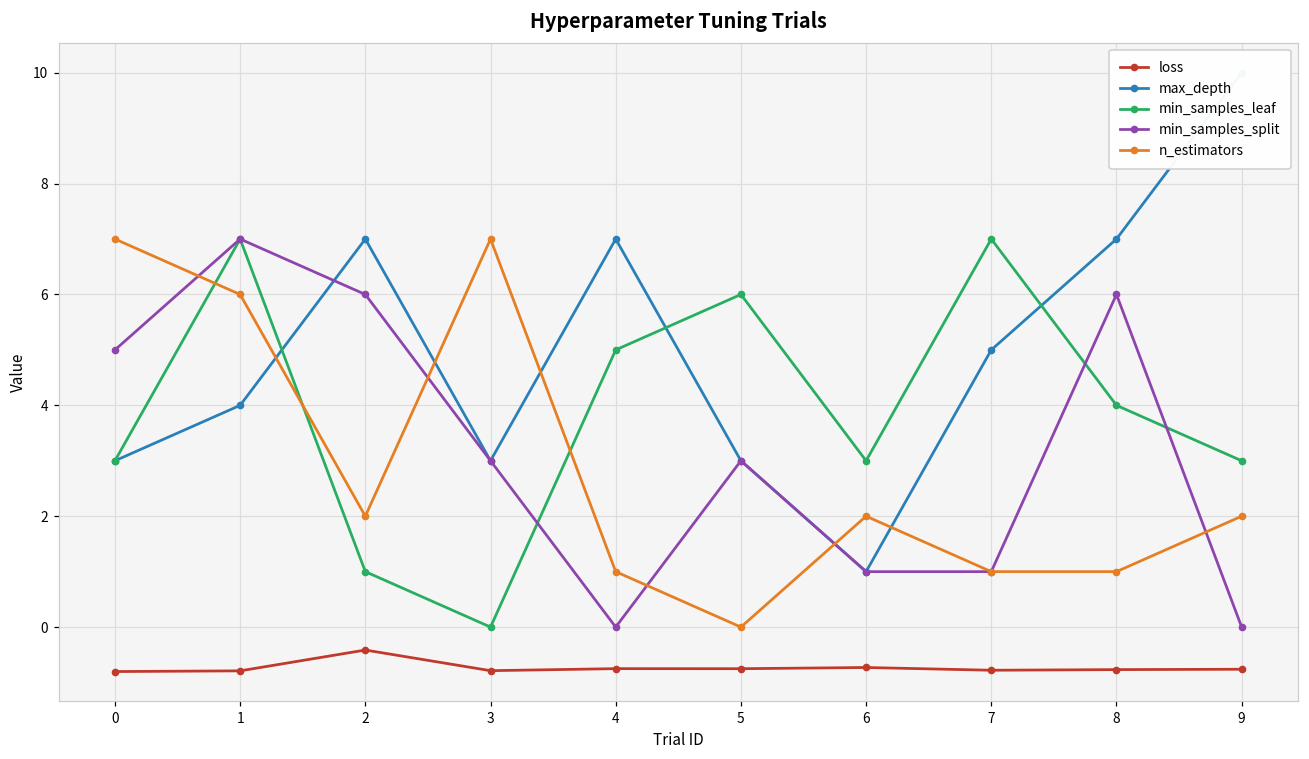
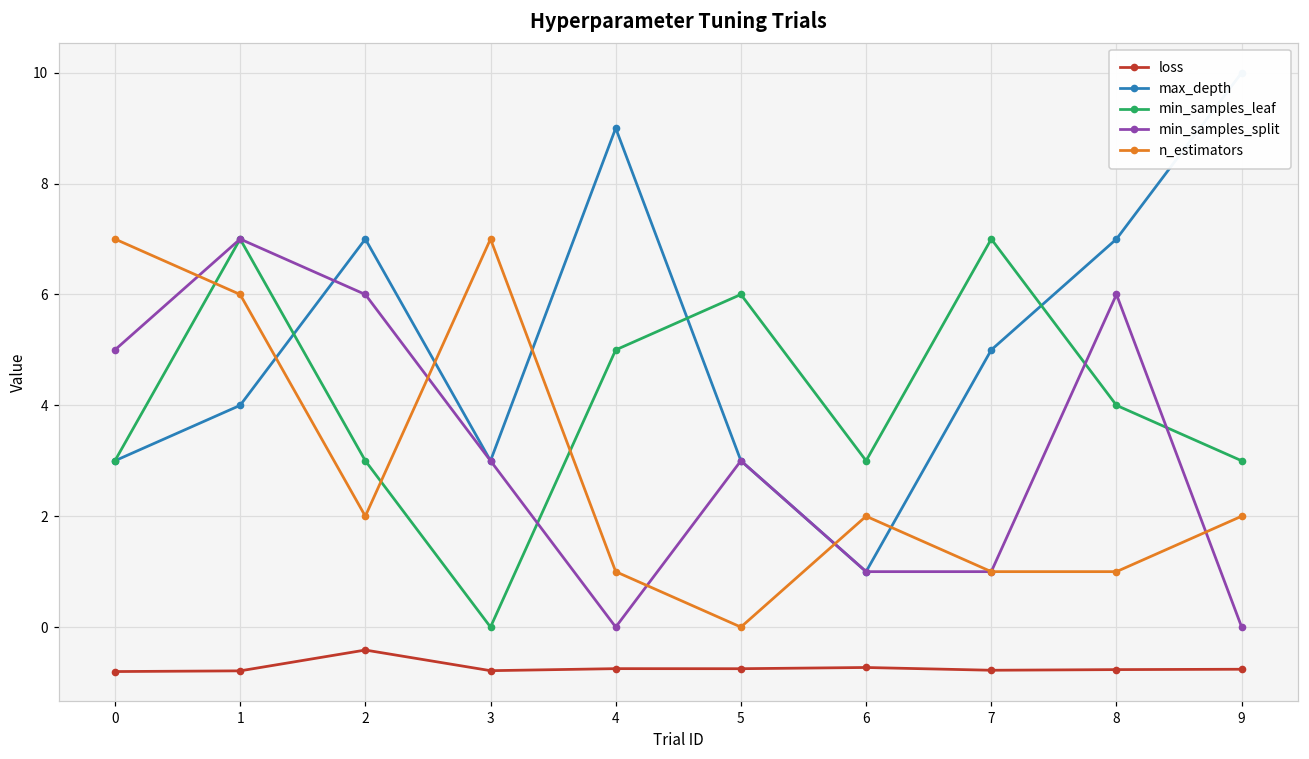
  {
    "loss": {
      "0": -0.8,
      "1": -0.8,
      "2": -0.4,
      "3": -0.8,
      "4": -0.7,
      "5": -0.8,
      "6": -0.7,
      "7": -0.8,
      "8": -0.8,
      "9": -0.8
    },
    "max_depth": {
      "1": 4,
      "2": 7,
-     "4": 7,
+     "4": 9,
      "7": 5,
      "8": 7
    },
    "min_samples_leaf": {
-     "2": 1,
+     "2": 3,
      "3": 0,
      "4": 5,
      "5": 6,
      "6": 3,
      "7": 7,
      "8": 4,
      "9": 3
    },
    "min_samples_split": {
      "0": 5,
      "2": 6,
      "4": 0,
      "8": 6,
      "9": 0
    },
    "n_estimators": {
      "0": 7,
      "1": 6,
      "2": 2,
      "3": 7,
      "4": 1,
      "5": 0,
      "6": 2,
      "8": 1,
      "9": 2
    }
  }
